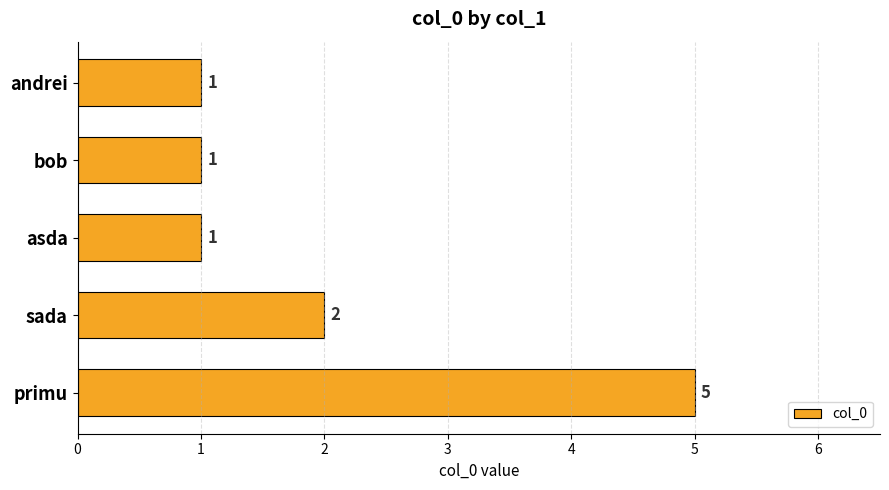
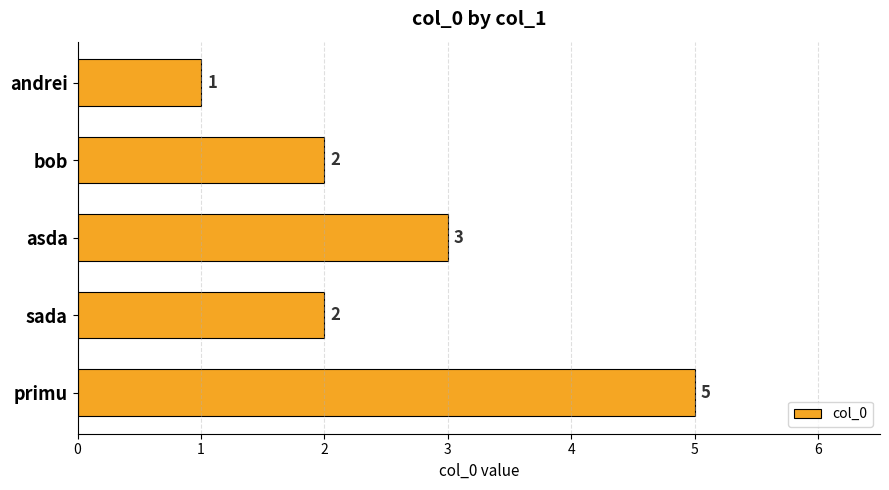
  {
    "andrei": 1,
-   "bob": 1,
-   "asda": 1,
+   "bob": 2,
+   "asda": 3,
    "sada": 2,
    "primu": 5
  }
